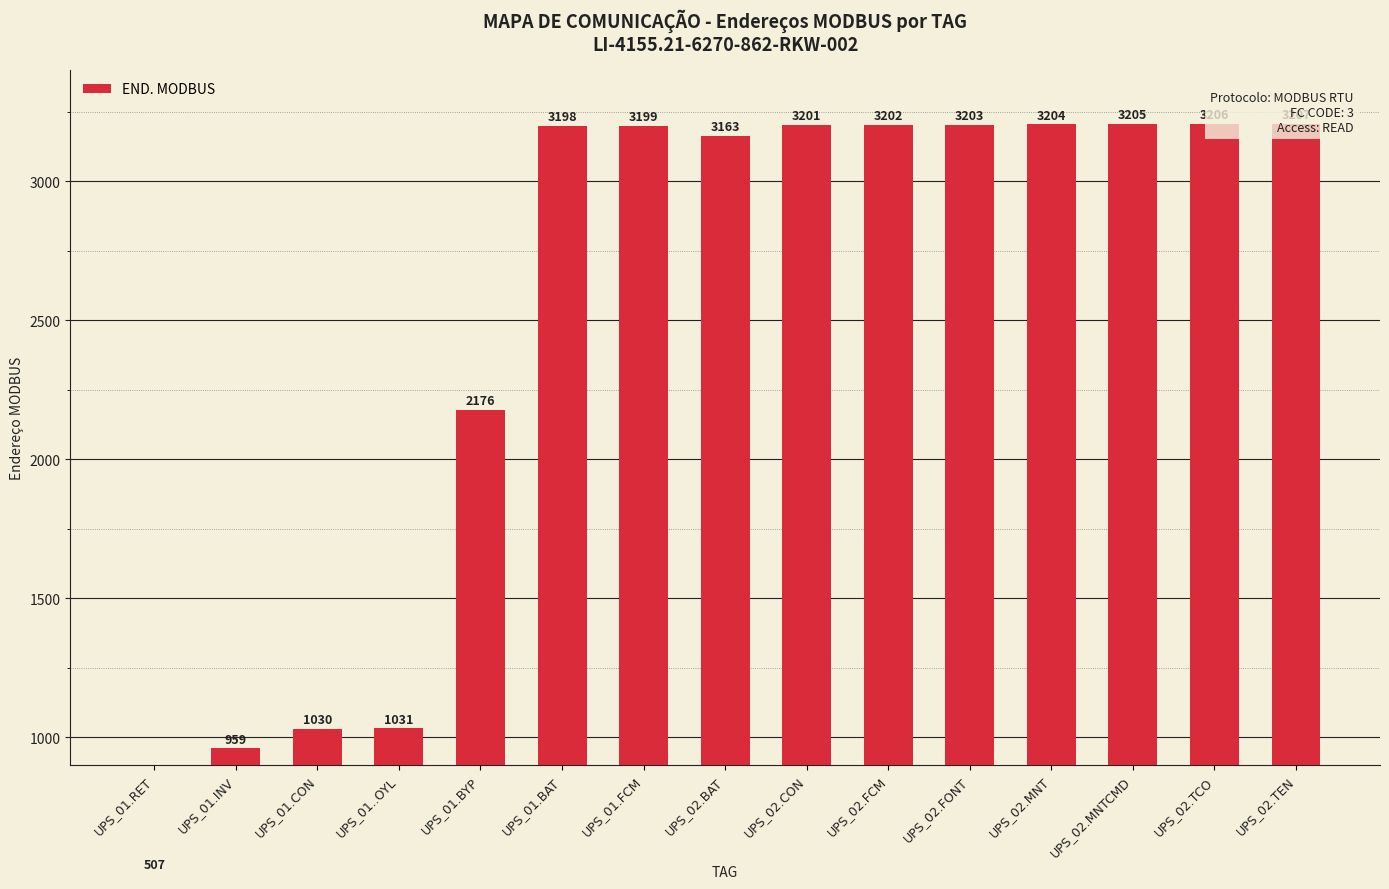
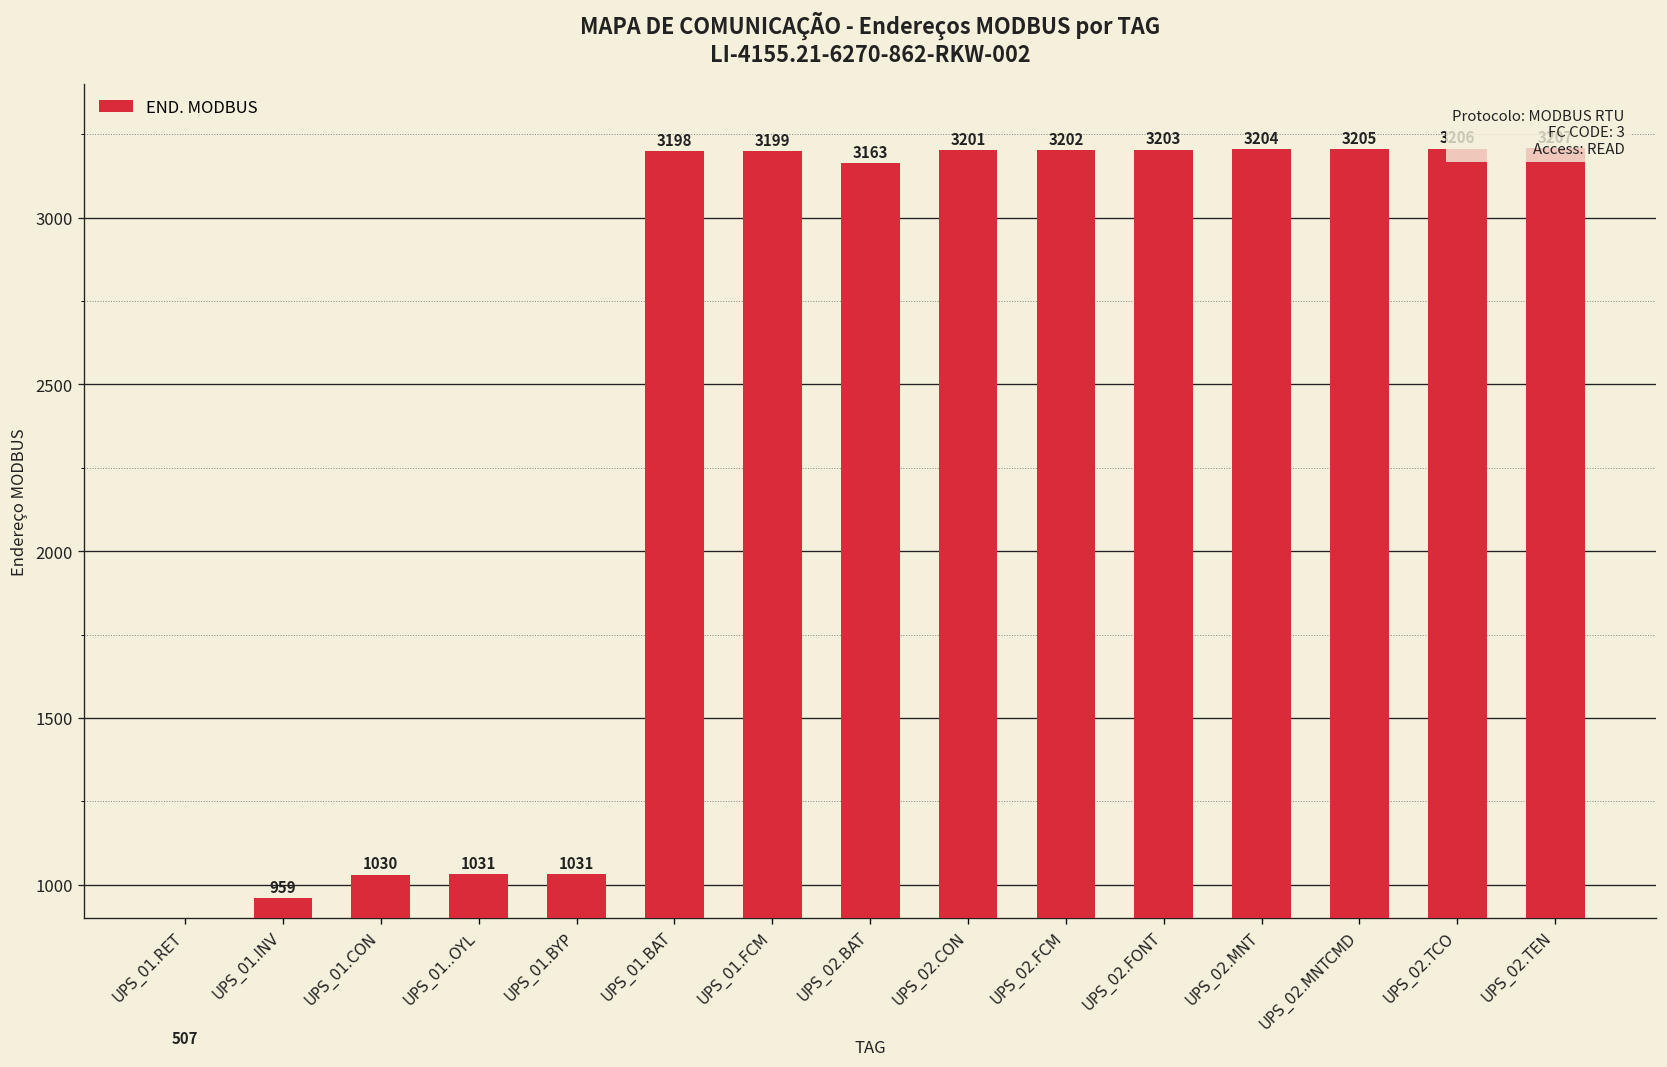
  {
    "UPS_01.INV": 959,
    "UPS_01.CON": 1030,
    "UPS_01..OYL": 1031,
-   "UPS_01.BYP": 2176,
+   "UPS_01.BYP": 1031,
    "UPS_01.BAT": 3198,
    "UPS_01.FCM": 3199,
    "UPS_02.BAT": 3163,
    "UPS_02.CON": 3201,
    "UPS_02.FCM": 3202,
    "UPS_02.FONT": 3203,
    "UPS_02.MNT": 3204,
    "UPS_02.MNTCMD": 3205
  }
